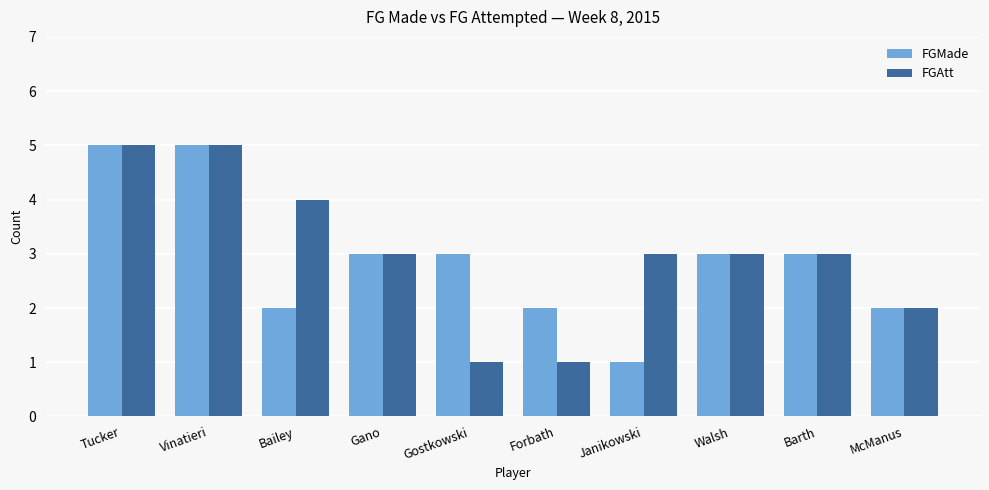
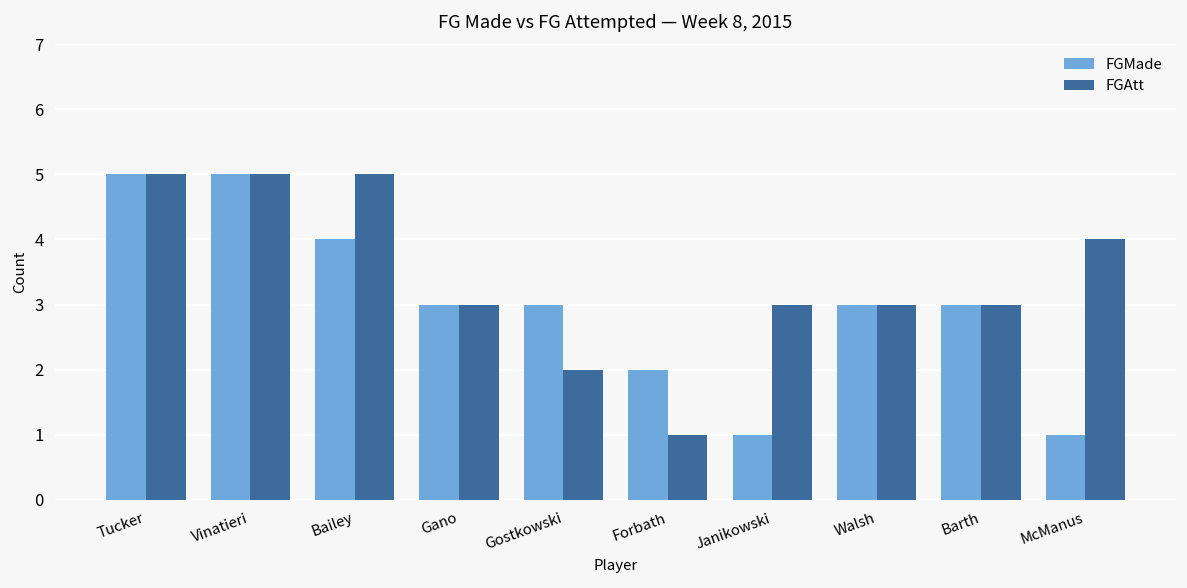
  {
    "FGMade": {
      "Tucker": 5,
      "Vinatieri": 5,
-     "Bailey": 2,
+     "Bailey": 4,
      "Gano": 3,
      "Gostkowski": 3,
      "Forbath": 2,
      "Janikowski": 1,
      "Walsh": 3,
      "Barth": 3,
-     "McManus": 2
+     "McManus": 1
    },
    "FGAtt": {
      "Tucker": 5,
      "Vinatieri": 5,
-     "Bailey": 4,
+     "Bailey": 5,
      "Gano": 3,
-     "Gostkowski": 1,
+     "Gostkowski": 2,
      "Forbath": 1,
      "Janikowski": 3,
      "Walsh": 3,
      "Barth": 3,
-     "McManus": 2
+     "McManus": 4
    }
  }
